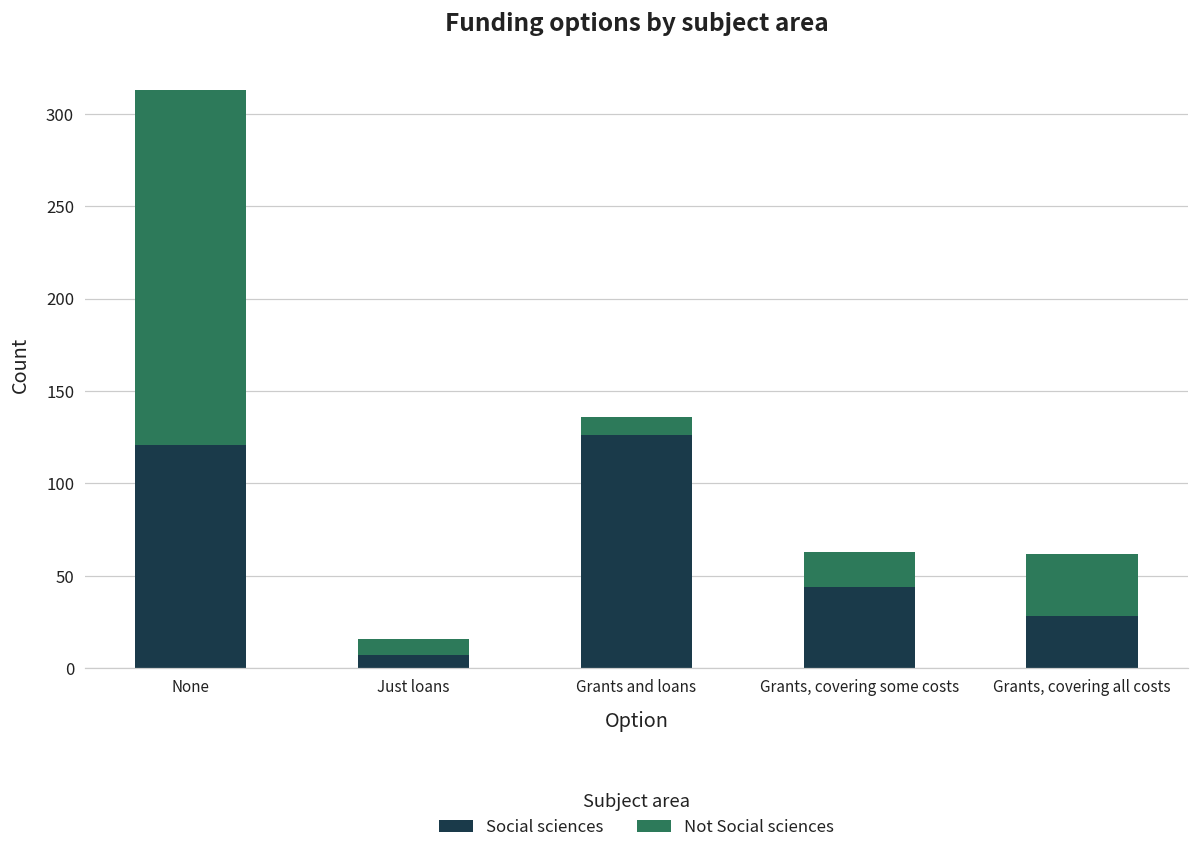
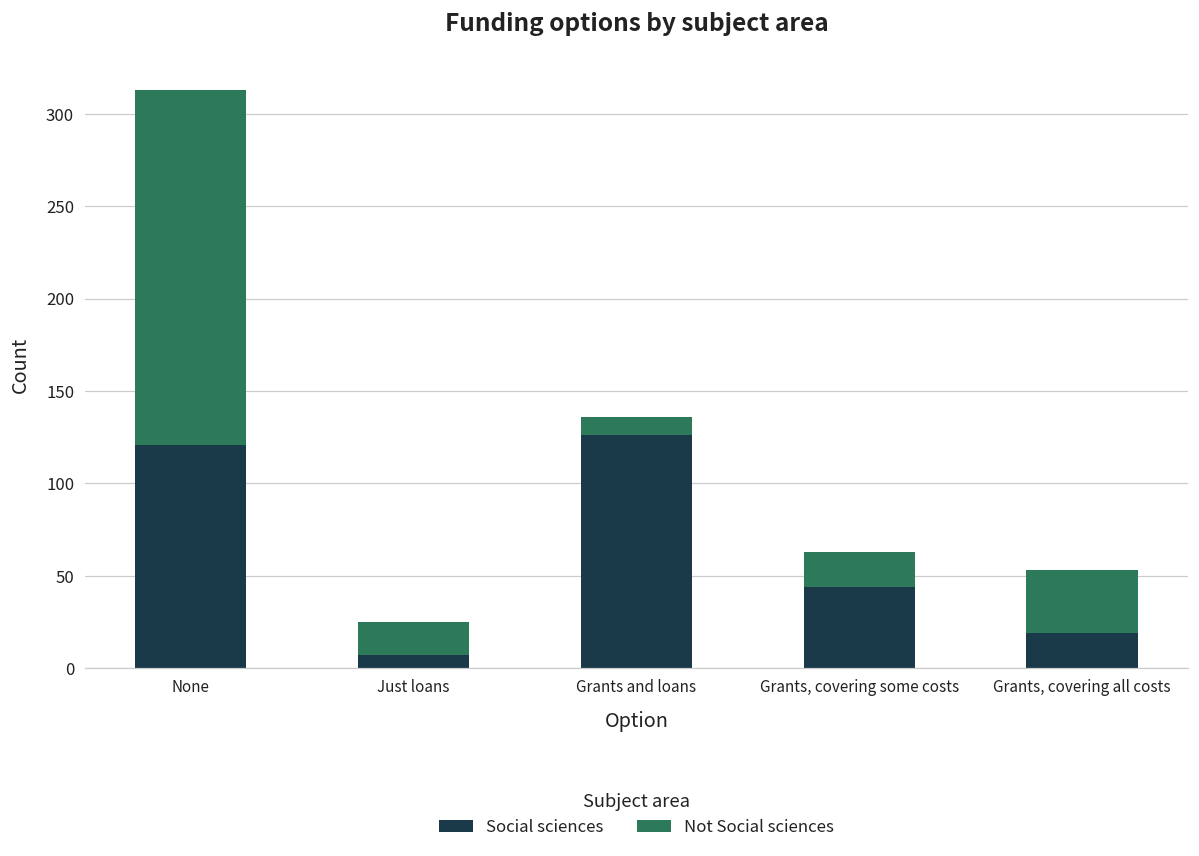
  {
    "Social sciences": {
      "None": 121,
      "Just loans": 7,
      "Grants and loans": 126,
      "Grants, covering some costs": 44,
-     "Grants, covering all costs": 28
+     "Grants, covering all costs": 19
    },
    "Not Social sciences": {
      "None": 192,
-     "Just loans": 9,
+     "Just loans": 18,
      "Grants and loans": 10,
      "Grants, covering some costs": 19,
      "Grants, covering all costs": 34
    }
  }
